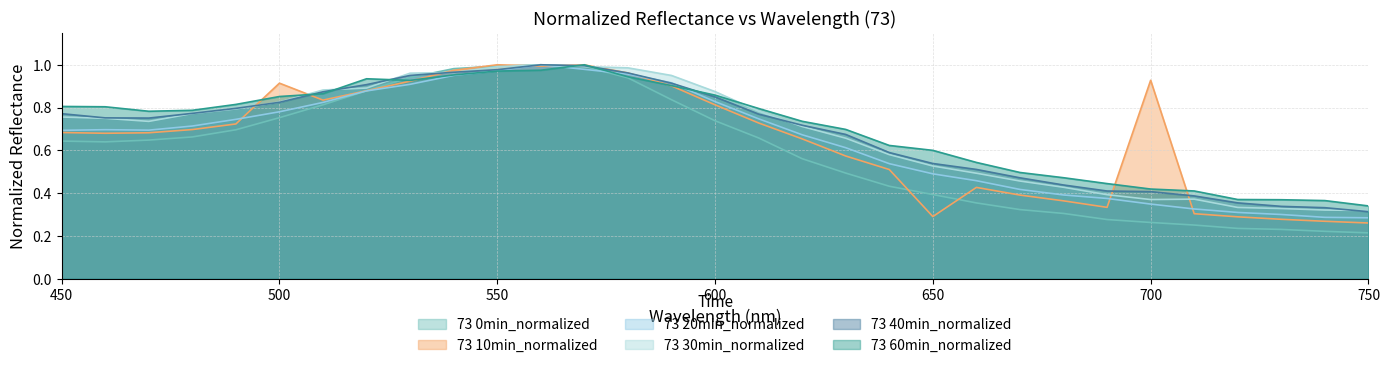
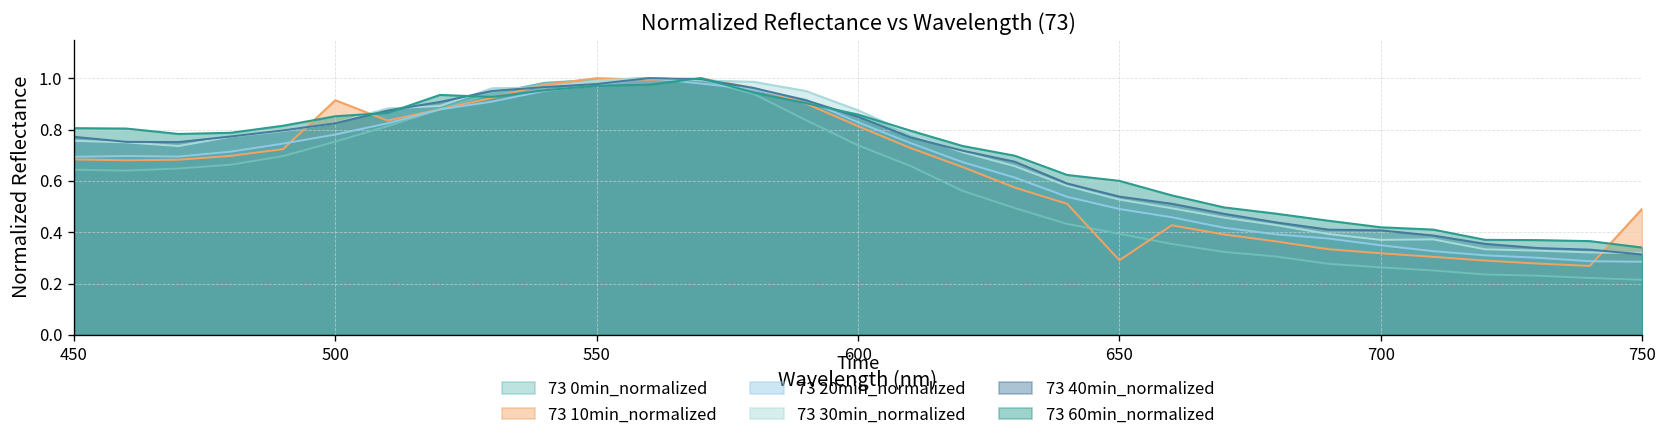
  {
    "73 10min_normalized": {
      "500": 0.91,
      "600": 0.81,
      "650": 0.29,
-     "700": 0.93,
-     "750": 0.26
+     "700": 0.32,
+     "750": 0.49
    }
  }
